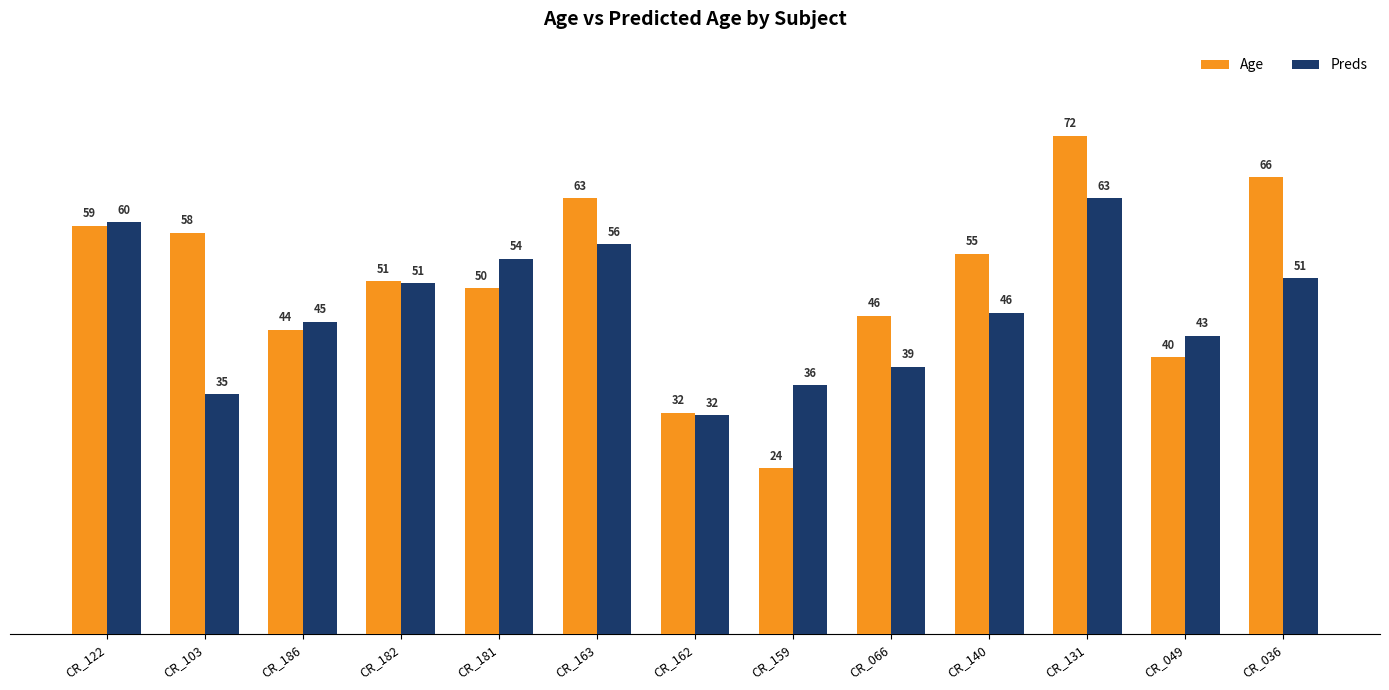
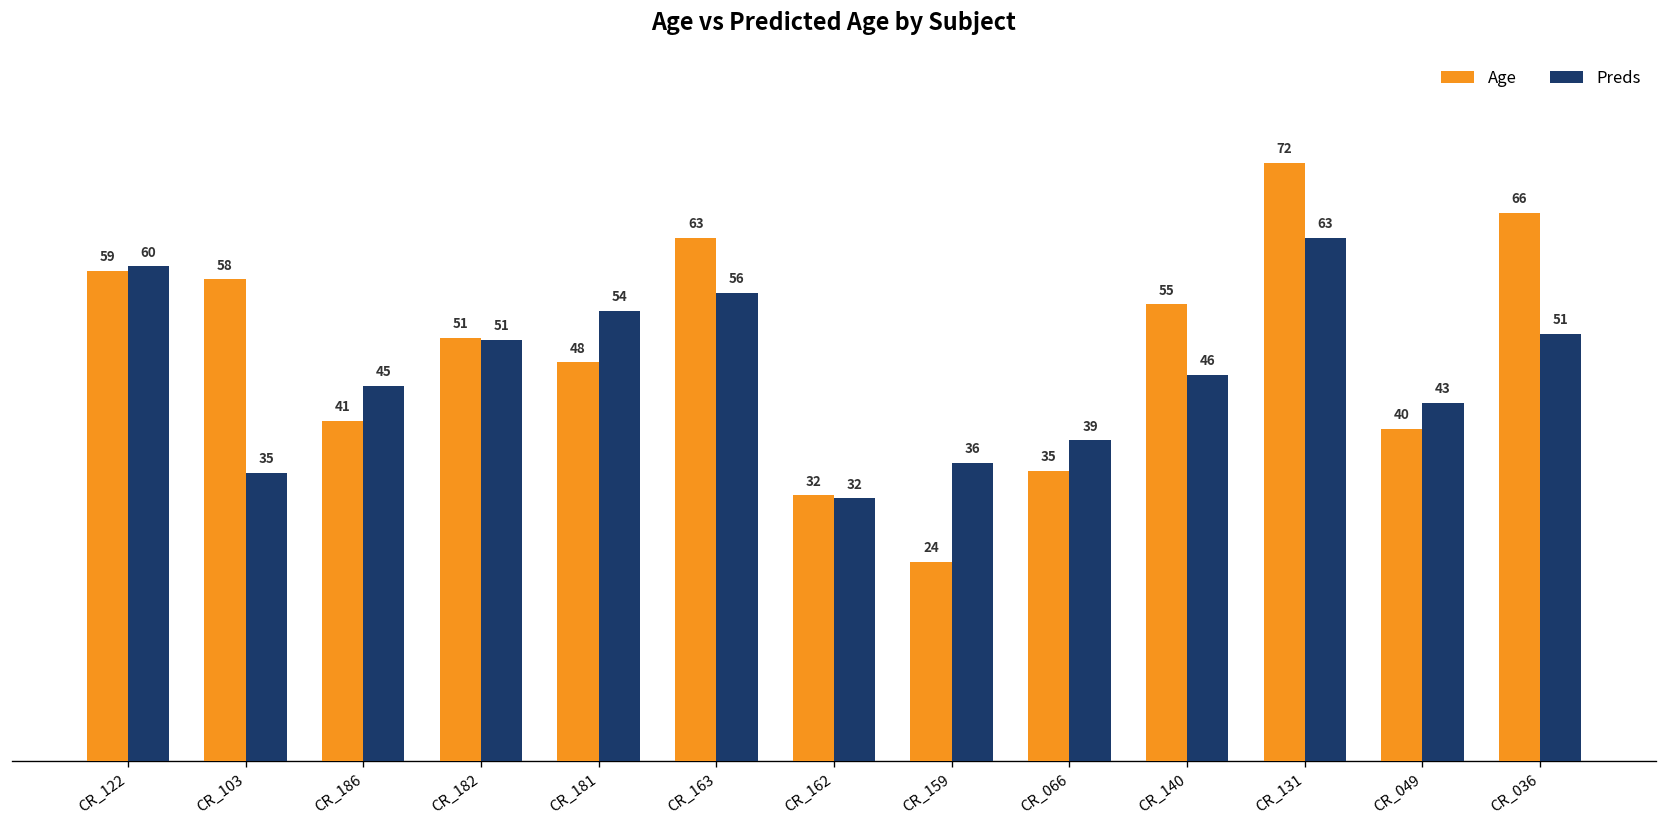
  {
    "Age": {
      "CR_122": 59,
      "CR_103": 58,
-     "CR_186": 44,
+     "CR_186": 41,
      "CR_182": 51,
-     "CR_181": 50,
+     "CR_181": 48,
      "CR_163": 63,
      "CR_162": 32,
      "CR_159": 24,
-     "CR_066": 46,
+     "CR_066": 35,
      "CR_140": 55,
      "CR_131": 72,
      "CR_049": 40,
      "CR_036": 66
    },
    "Preds": {
      "CR_122": 60,
      "CR_103": 35,
      "CR_186": 45,
      "CR_182": 51,
      "CR_181": 54,
      "CR_163": 56,
      "CR_162": 32,
      "CR_159": 36,
      "CR_066": 39,
      "CR_140": 46,
      "CR_131": 63,
      "CR_049": 43,
      "CR_036": 51
    }
  }
